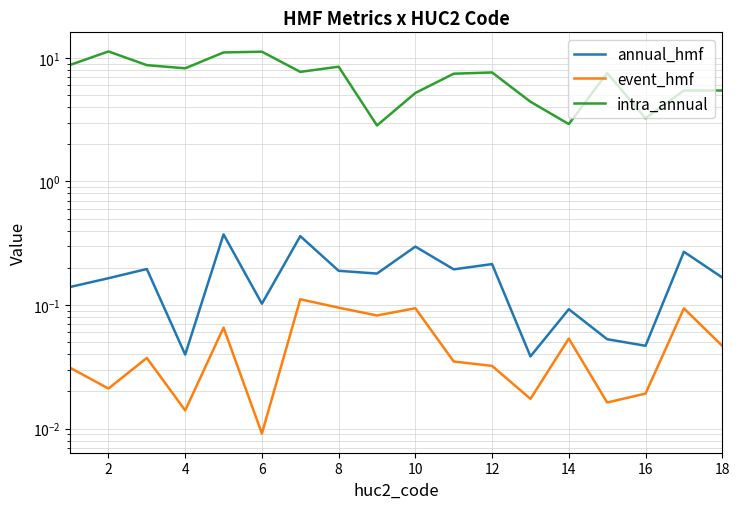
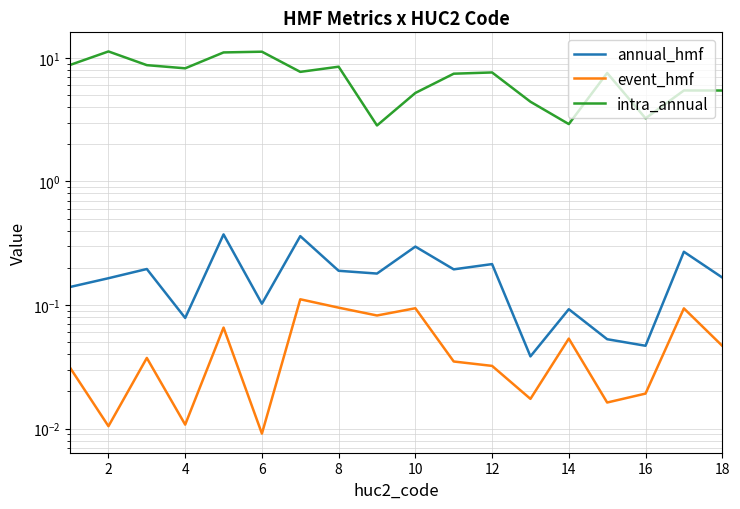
  {
    "annual_hmf": {
      "2": 0.16,
-     "4": 0.040,
+     "4": 0.08,
      "6": 0.10,
      "8": 0.19,
      "10": 0.30,
      "12": 0.21,
      "14": 0.09,
      "16": 0.047,
      "18": 0.17
    },
    "event_hmf": {
-     "2": 0.021,
-     "4": 0.014,
+     "2": 0.010,
+     "4": 0.011,
      "6": 0.009,
      "8": 0.10,
      "10": 0.09,
      "12": 0.032,
      "14": 0.053,
      "16": 0.019,
      "18": 0.047
    },
    "intra_annual": {
      "2": 11,
      "4": 8,
      "6": 11,
      "8": 8,
      "10": 5.2,
      "12": 8,
      "14": 2.9,
      "18": 5
    }
  }
